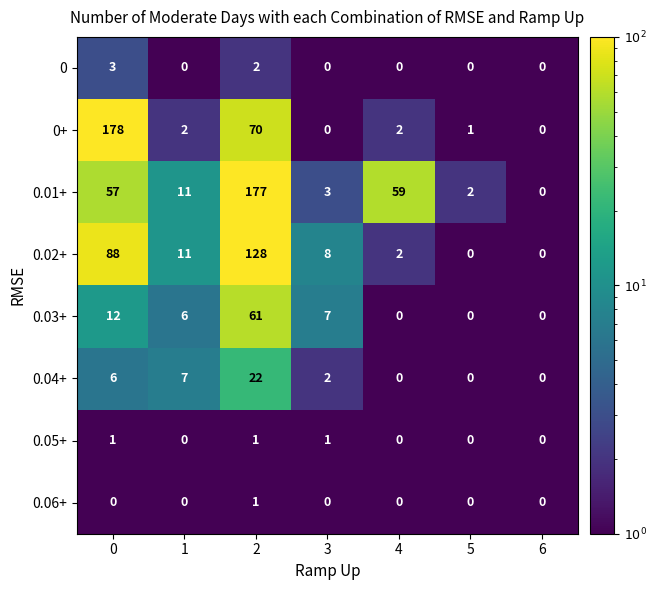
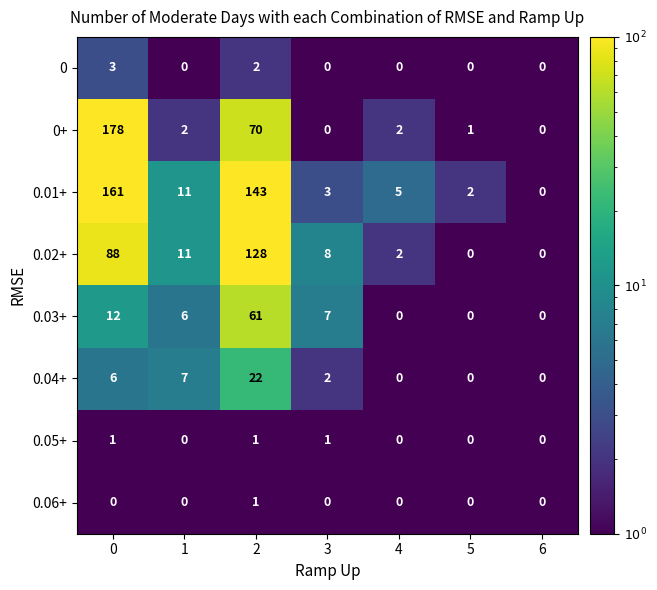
  {
    "0": {
      "0": 3,
      "1": 0,
      "2": 2,
      "3": 0,
      "4": 0,
      "5": 0,
      "6": 0
    },
    "0+": {
      "0": 178,
      "1": 2,
      "2": 70,
      "3": 0,
      "4": 2,
      "5": 1,
      "6": 0
    },
    "0.01+": {
-     "0": 57,
+     "0": 161,
      "1": 11,
-     "2": 177,
+     "2": 143,
      "3": 3,
-     "4": 59,
+     "4": 5,
      "5": 2,
      "6": 0
    },
    "0.02+": {
      "0": 88,
      "1": 11,
      "2": 128,
      "3": 8,
      "4": 2,
      "5": 0,
      "6": 0
    },
    "0.03+": {
      "0": 12,
      "1": 6,
      "2": 61,
      "3": 7,
      "4": 0,
      "5": 0,
      "6": 0
    },
    "0.04+": {
      "0": 6,
      "1": 7,
      "2": 22,
      "3": 2,
      "4": 0,
      "5": 0,
      "6": 0
    },
    "0.05+": {
      "0": 1,
      "1": 0,
      "2": 1,
      "3": 1,
      "4": 0,
      "5": 0,
      "6": 0
    },
    "0.06+": {
      "0": 0,
      "1": 0,
      "2": 1,
      "3": 0,
      "4": 0,
      "5": 0,
      "6": 0
    }
  }
